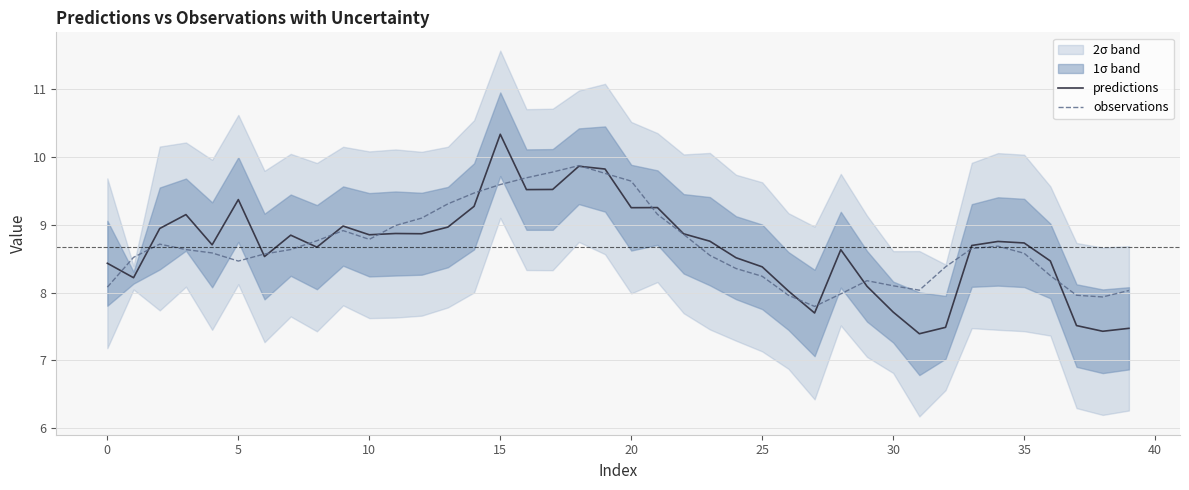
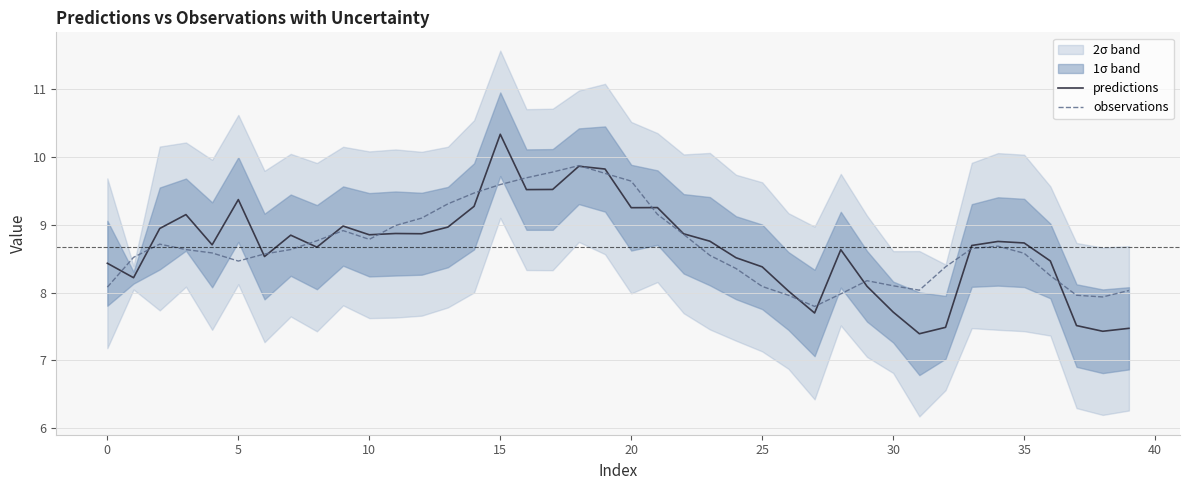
  {
    "predictions": {
      "0": 8.4,
      "5": 9.4,
      "10": 8.9,
      "15": 10.3,
      "20": 9.3,
      "25": 8.4,
      "30": 7.7,
      "35": 8.7
    },
    "observations": {
      "0": 8.1,
      "5": 8.5,
      "10": 8.8,
      "15": 9.6,
      "20": 9.6,
-     "25": 8.2,
+     "25": 8.1,
      "30": 8.1,
      "35": 8.6
    }
  }
